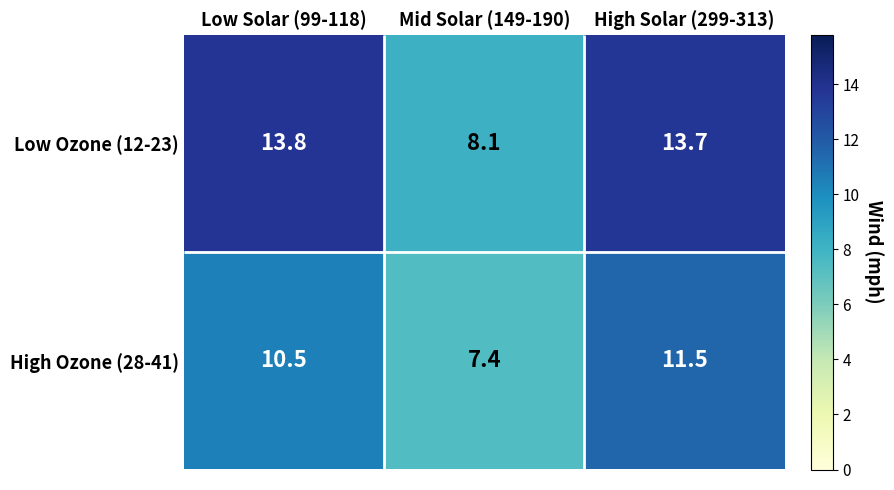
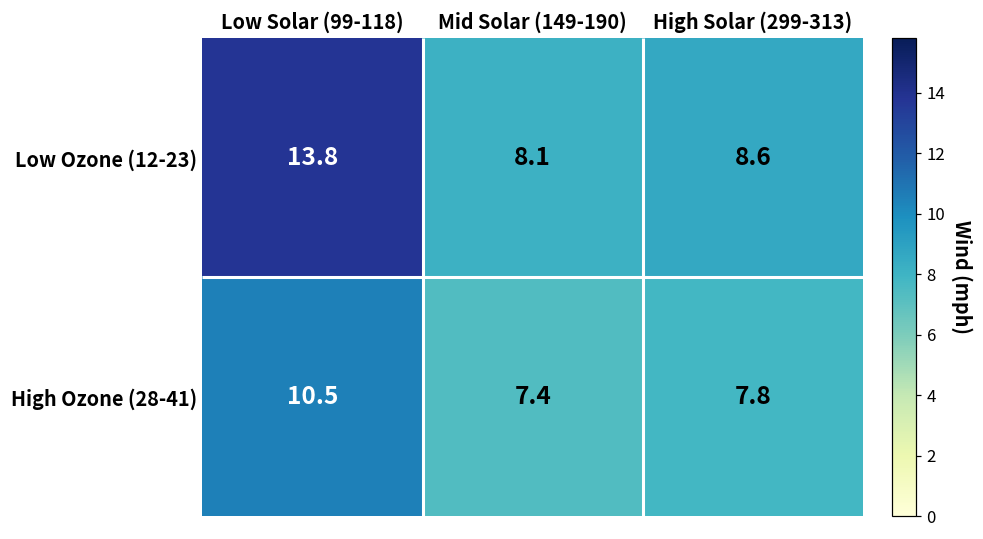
  {
    "Low Ozone (12-23)": {
      "Low Solar (99-118)": 13.8,
      "Mid Solar (149-190)": 8.1,
-     "High Solar (299-313)": 13.7
+     "High Solar (299-313)": 8.6
    },
    "High Ozone (28-41)": {
      "Low Solar (99-118)": 10.5,
      "Mid Solar (149-190)": 7.4,
-     "High Solar (299-313)": 11.5
+     "High Solar (299-313)": 7.8
    }
  }
